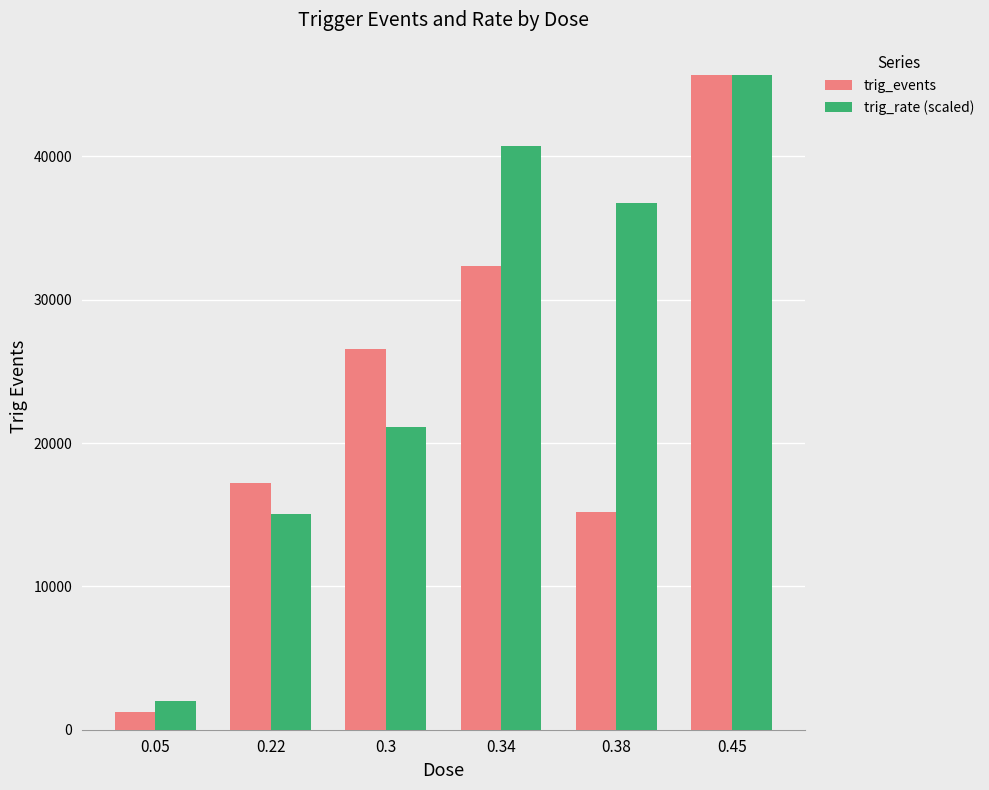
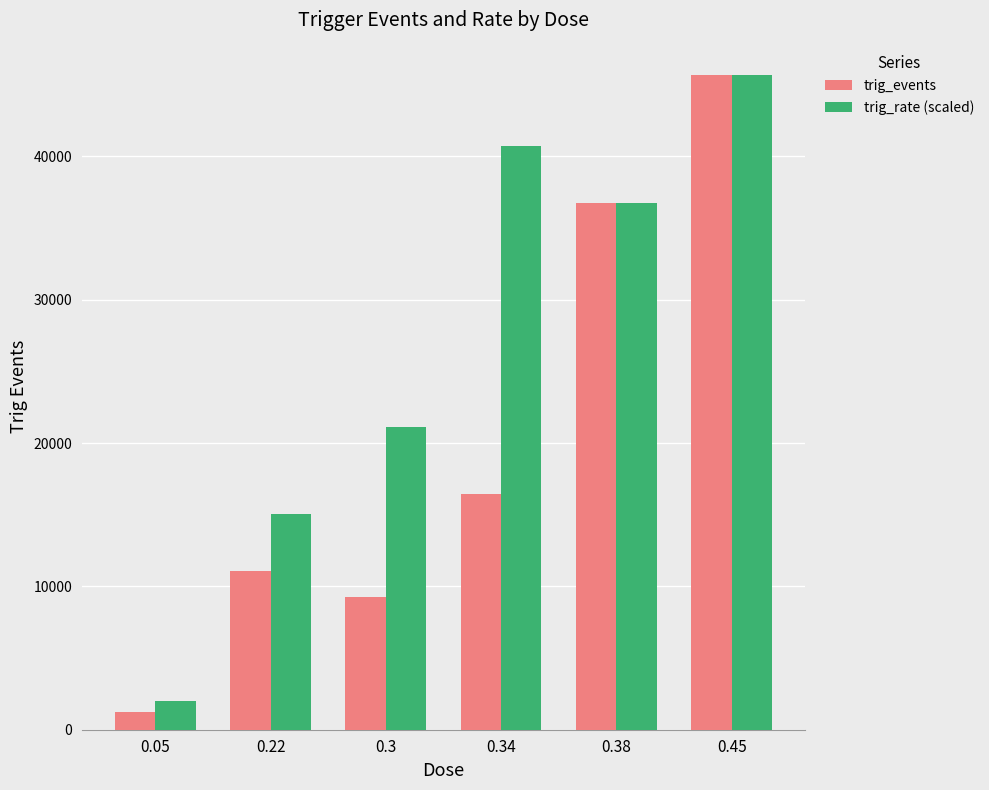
  {
    "trig_events": {
      "0.05": 1200,
-     "0.22": 17200,
-     "0.3": 26600,
-     "0.34": 32400,
-     "0.38": 15200,
+     "0.22": 11100,
+     "0.3": 9200,
+     "0.34": 16400,
+     "0.38": 36800,
      "0.45": 45700
    },
    "trig_rate (scaled)": {
      "0.05": 2000,
      "0.22": 15000,
      "0.3": 21100,
      "0.34": 40700,
      "0.38": 36800,
      "0.45": 45700
    }
  }
